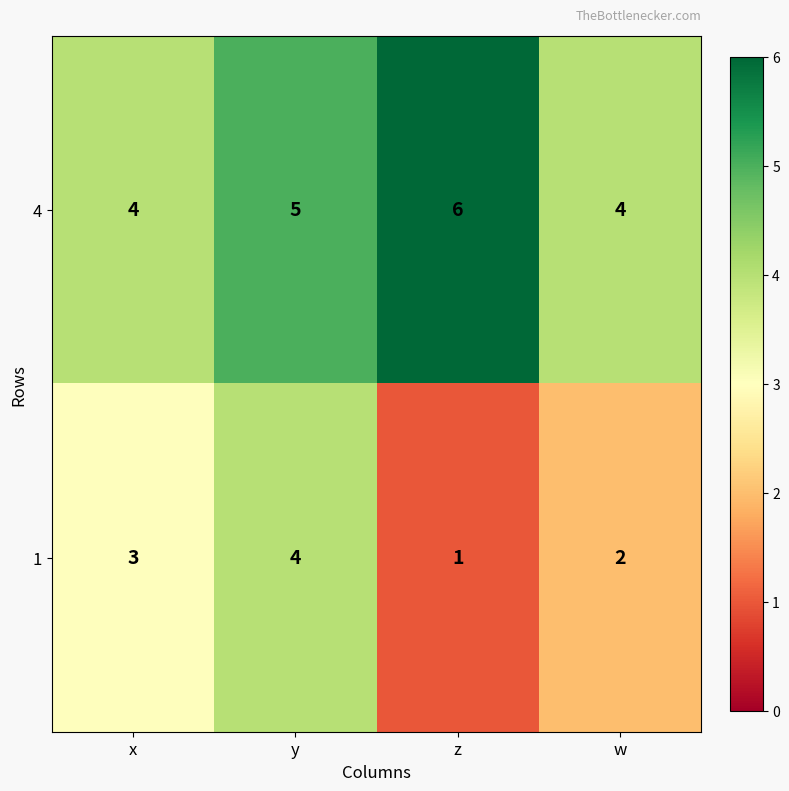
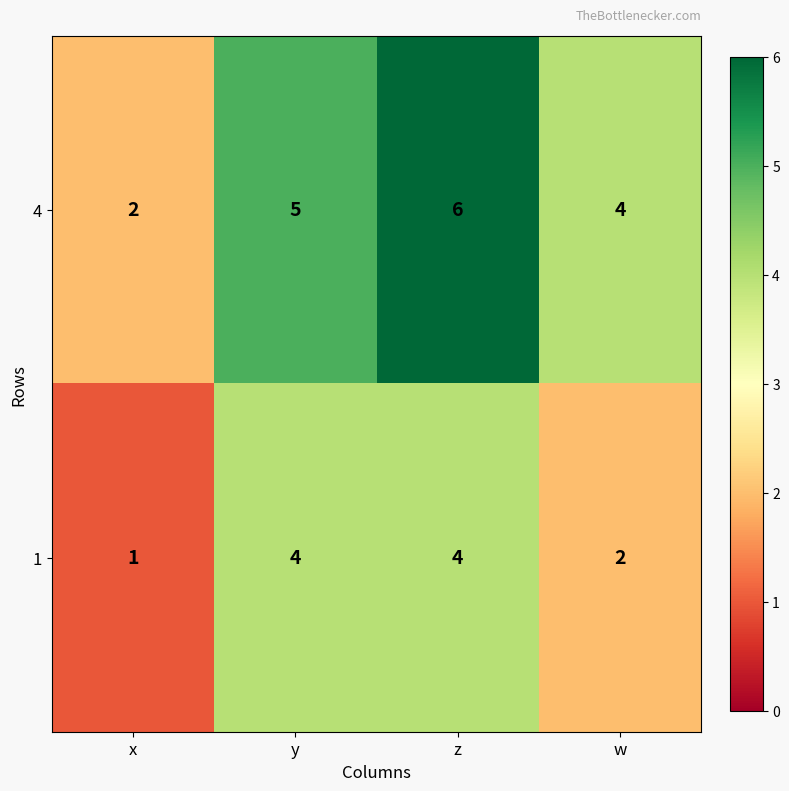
  {
    "4": {
-     "x": 4,
+     "x": 2,
      "y": 5,
      "z": 6,
      "w": 4
    },
    "1": {
-     "x": 3,
+     "x": 1,
      "y": 4,
-     "z": 1,
+     "z": 4,
      "w": 2
    }
  }
